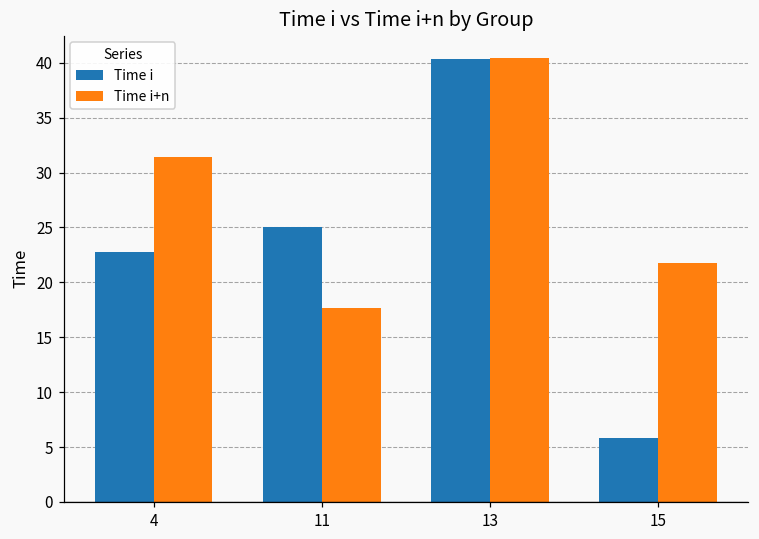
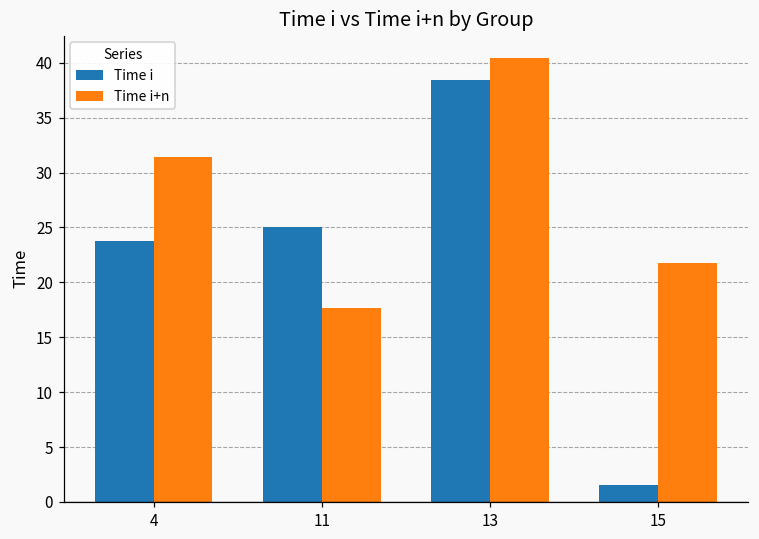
  {
    "Time i": {
-     "4": 23,
+     "4": 24,
      "11": 25,
-     "13": 40,
-     "15": 6
+     "13": 38,
+     "15": 2
    },
    "Time i+n": {
      "4": 31,
      "11": 18,
      "13": 40,
      "15": 22
    }
  }
